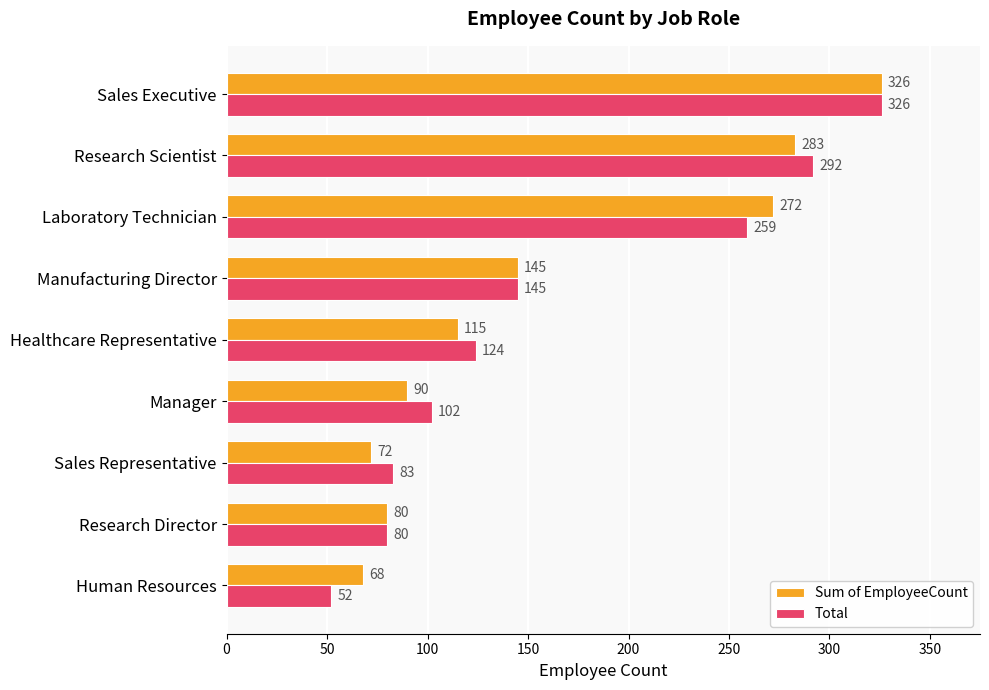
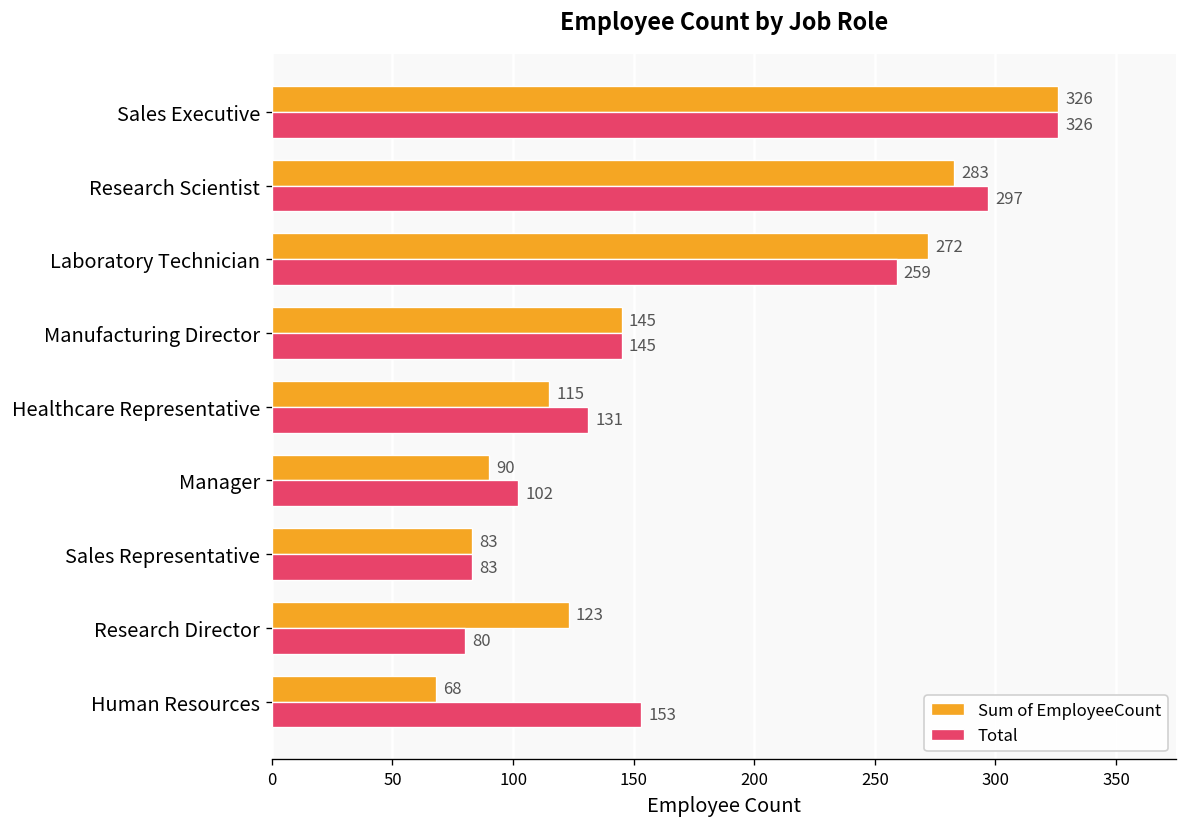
  {
    "Sum of EmployeeCount": {
      "Sales Executive": 326,
      "Research Scientist": 283,
      "Laboratory Technician": 272,
      "Manufacturing Director": 145,
      "Healthcare Representative": 115,
      "Manager": 90,
-     "Sales Representative": 72,
-     "Research Director": 80,
+     "Sales Representative": 83,
+     "Research Director": 123,
      "Human Resources": 68
    },
    "Total": {
      "Sales Executive": 326,
-     "Research Scientist": 292,
+     "Research Scientist": 297,
      "Laboratory Technician": 259,
      "Manufacturing Director": 145,
-     "Healthcare Representative": 124,
+     "Healthcare Representative": 131,
      "Manager": 102,
      "Sales Representative": 83,
      "Research Director": 80,
-     "Human Resources": 52
+     "Human Resources": 153
    }
  }
